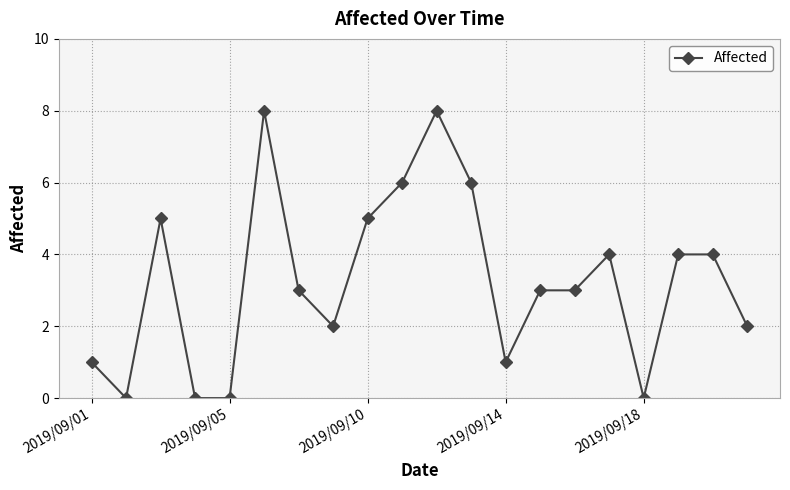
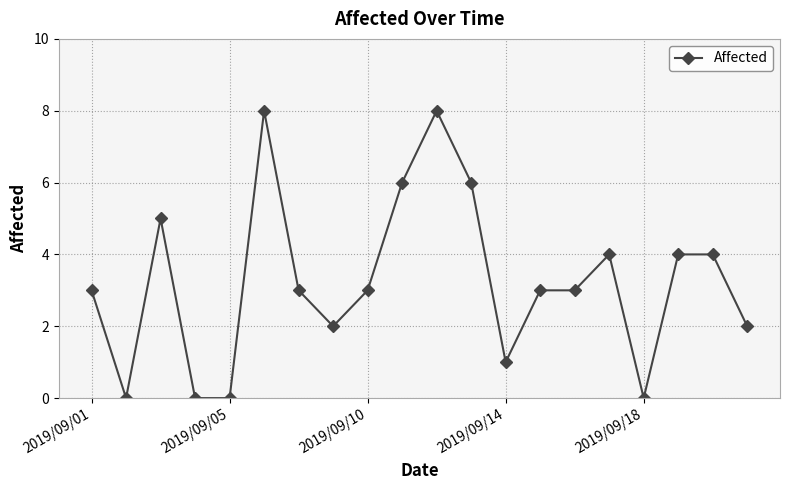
  {
-   "2019/09/01": 1,
+   "2019/09/01": 3,
    "2019/09/05": 0,
-   "2019/09/10": 5,
+   "2019/09/10": 3,
    "2019/09/14": 1,
    "2019/09/18": 0
  }
